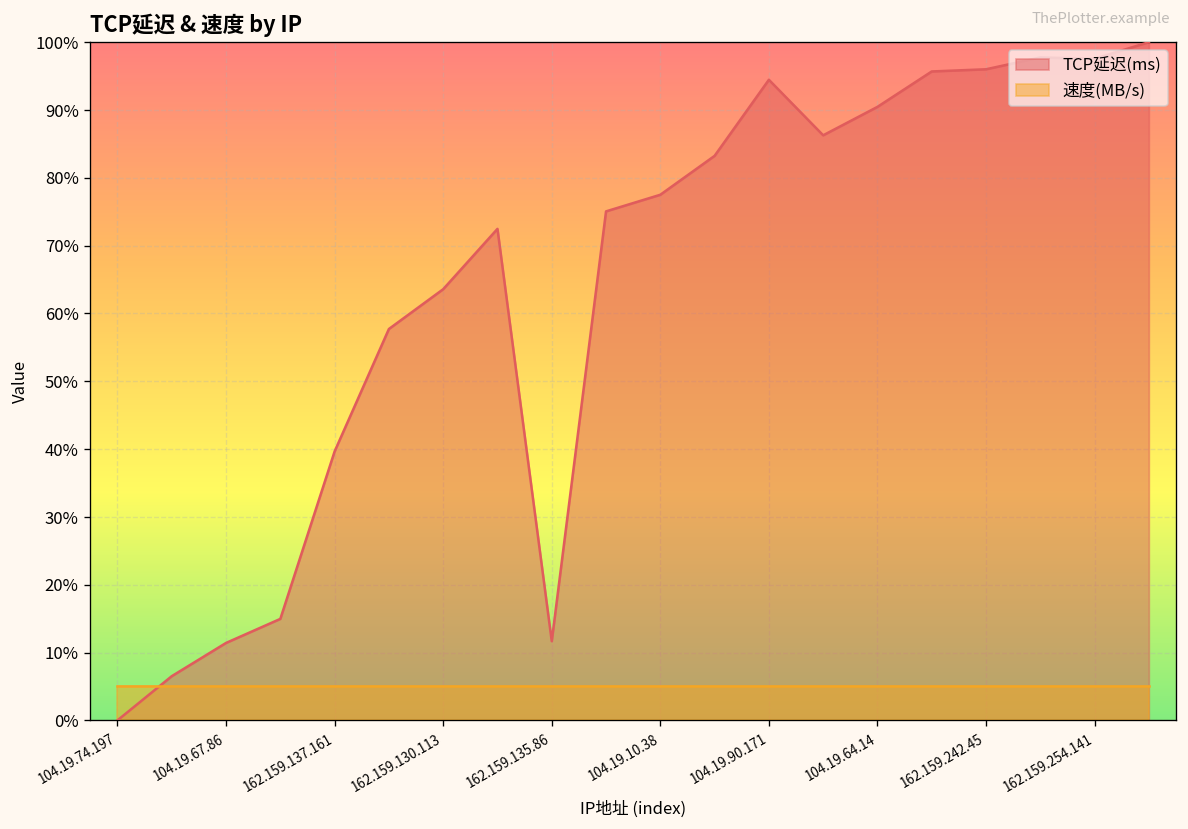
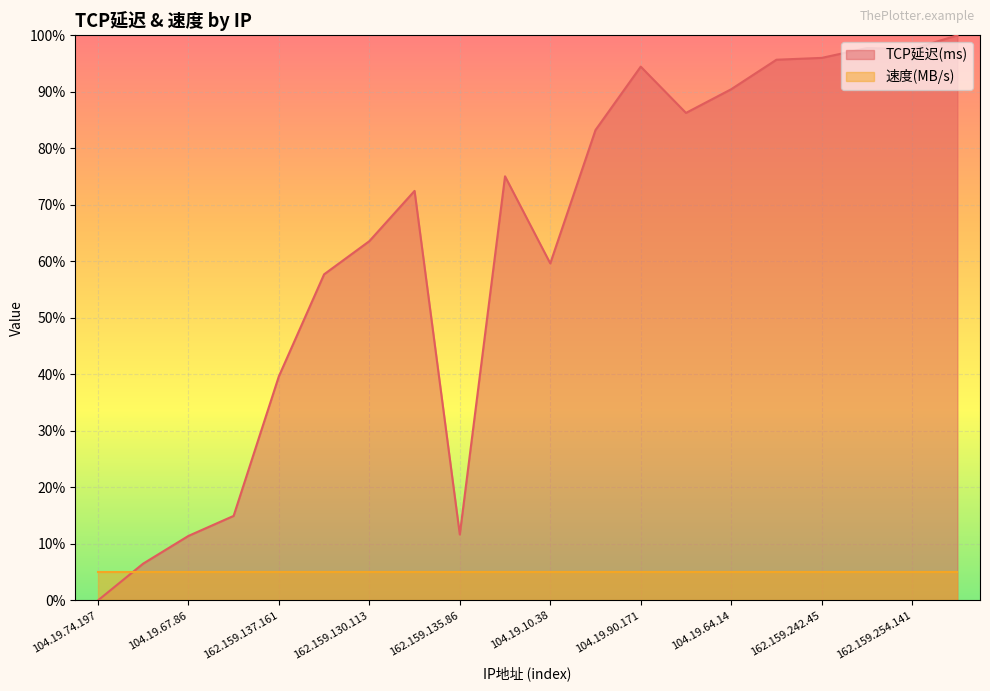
  {
    "TCP延迟(ms)": {
      "104.19.74.197": "0%",
      "104.19.67.86": "11%",
      "162.159.137.161": "40%",
      "162.159.130.113": "64%",
      "162.159.135.86": "12%",
-     "104.19.10.38": "77%",
+     "104.19.10.38": "60%",
      "104.19.90.171": "94%",
      "104.19.64.14": "90%",
      "162.159.242.45": "96%"
    },
    "速度(MB/s)": {
      "104.19.74.197": "5%",
      "104.19.67.86": "5%",
      "162.159.137.161": "5%",
      "162.159.130.113": "5%",
      "162.159.135.86": "5%",
      "104.19.10.38": "5%",
      "104.19.90.171": "5%",
      "104.19.64.14": "5%",
      "162.159.242.45": "5%",
      "162.159.254.141": "5%"
    }
  }
